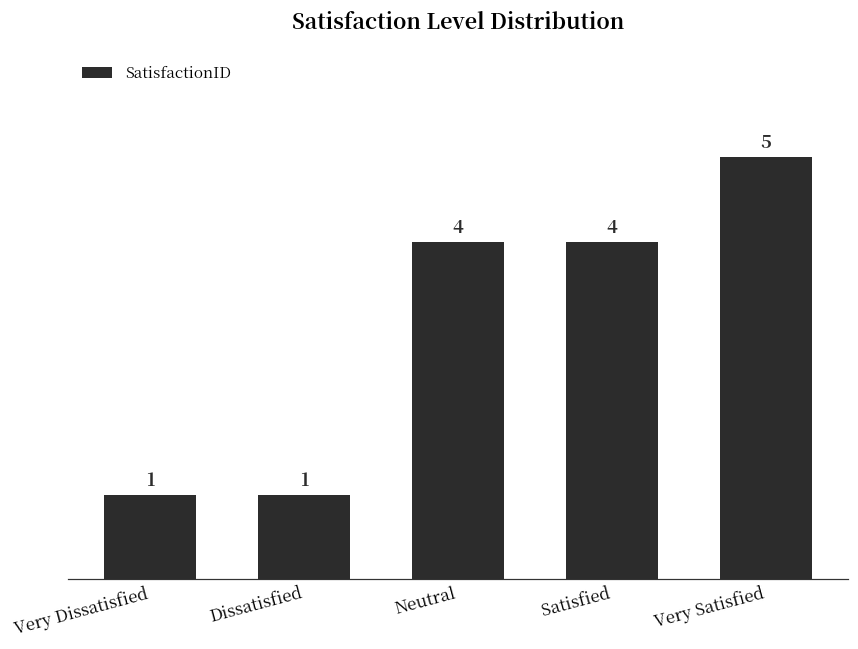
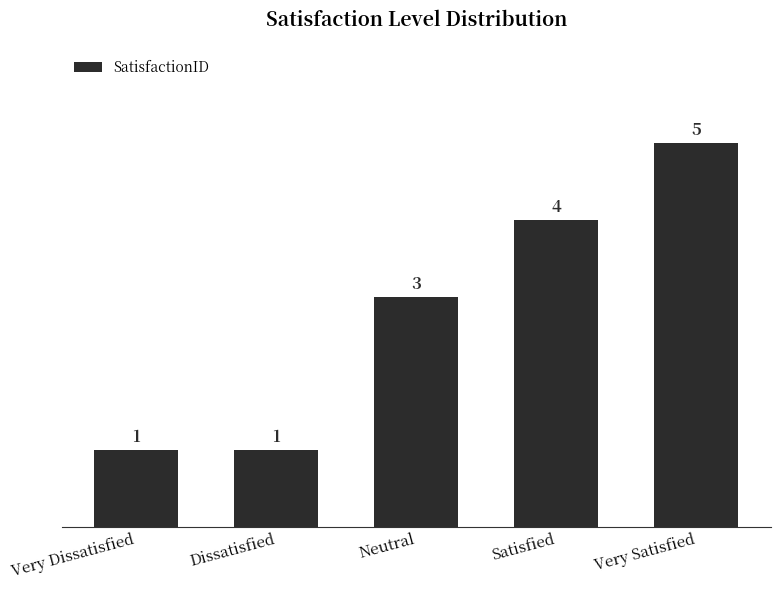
  {
    "Very Dissatisfied": 1,
    "Dissatisfied": 1,
-   "Neutral": 4,
+   "Neutral": 3,
    "Satisfied": 4,
    "Very Satisfied": 5
  }
